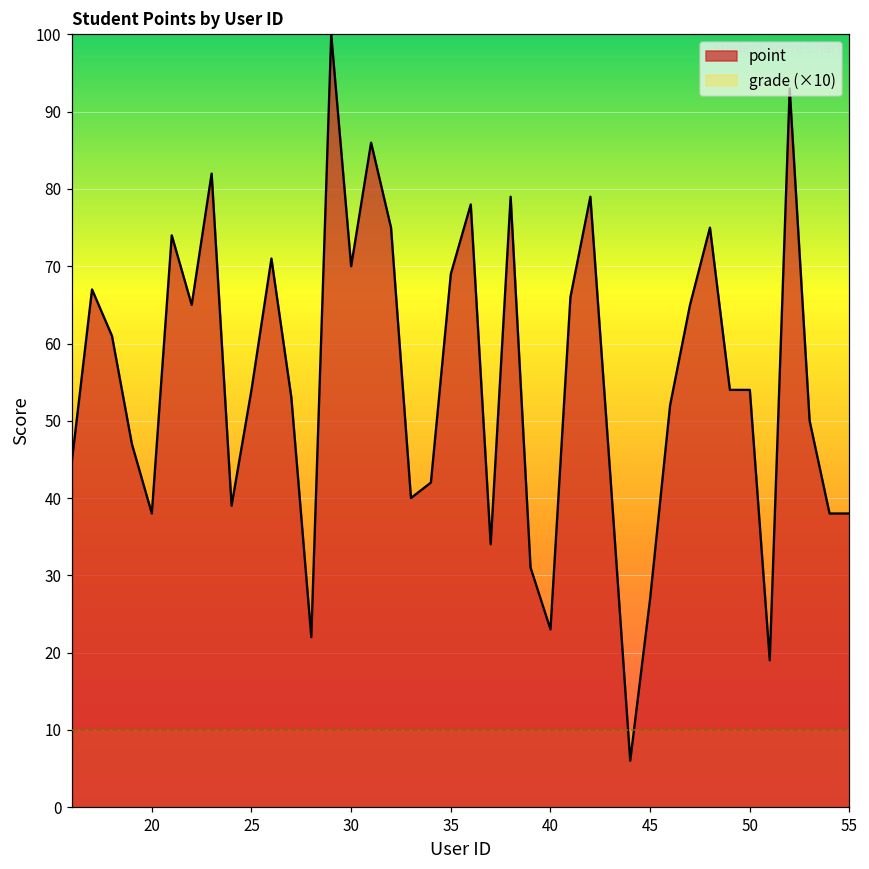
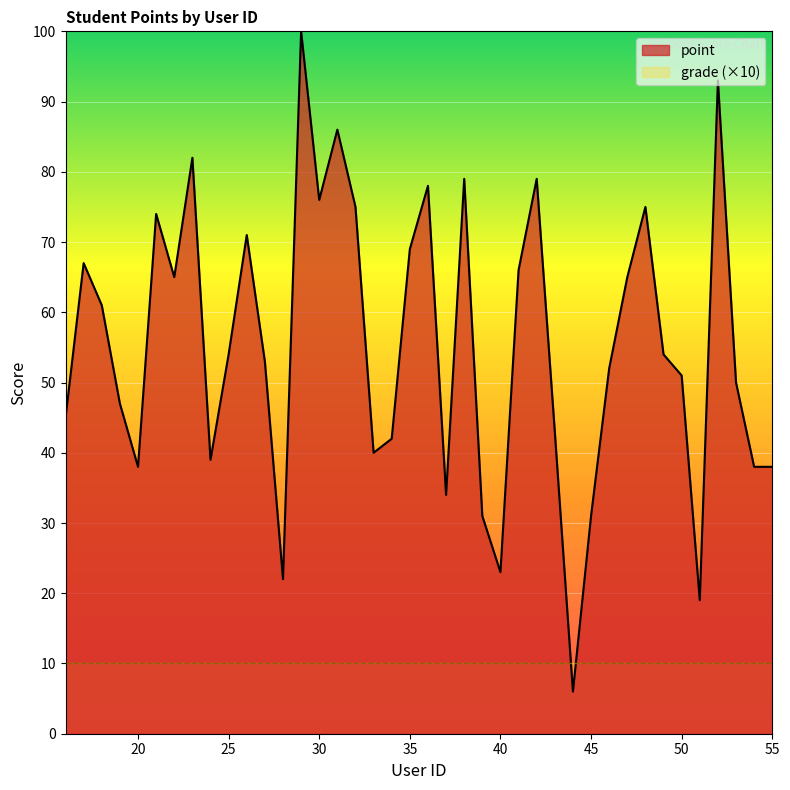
  {
    "point": {
      "20": 38,
      "25": 54,
-     "30": 70,
+     "30": 76,
      "35": 69,
      "40": 23,
-     "45": 27,
-     "50": 54,
+     "45": 31,
+     "50": 51,
      "55": 38
    },
    "grade (×10)": {
      "20": 10,
      "25": 10,
      "30": 10,
      "35": 10,
      "40": 10,
      "45": 10,
      "50": 10,
      "55": 10
    }
  }
